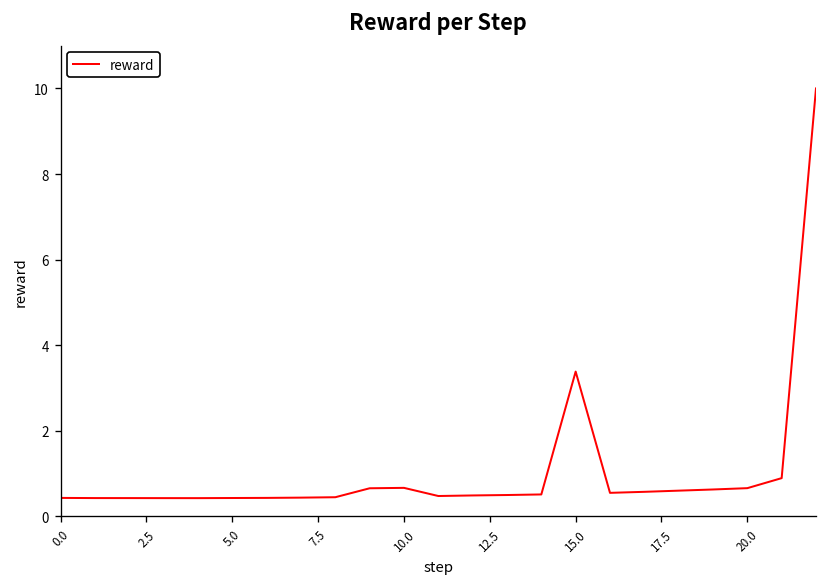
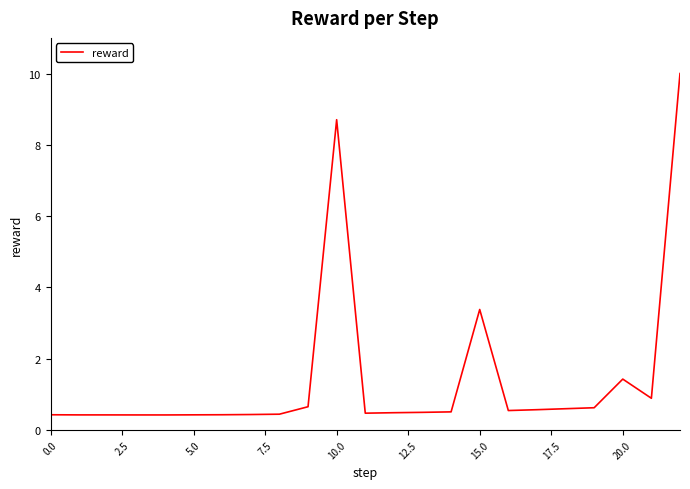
  {
    "0.0": 0.4,
    "5.0": 0.4,
-   "10.0": 0.7,
+   "10.0": 8.7,
    "15.0": 3.4,
-   "20.0": 0.7
+   "20.0": 1.4
  }
